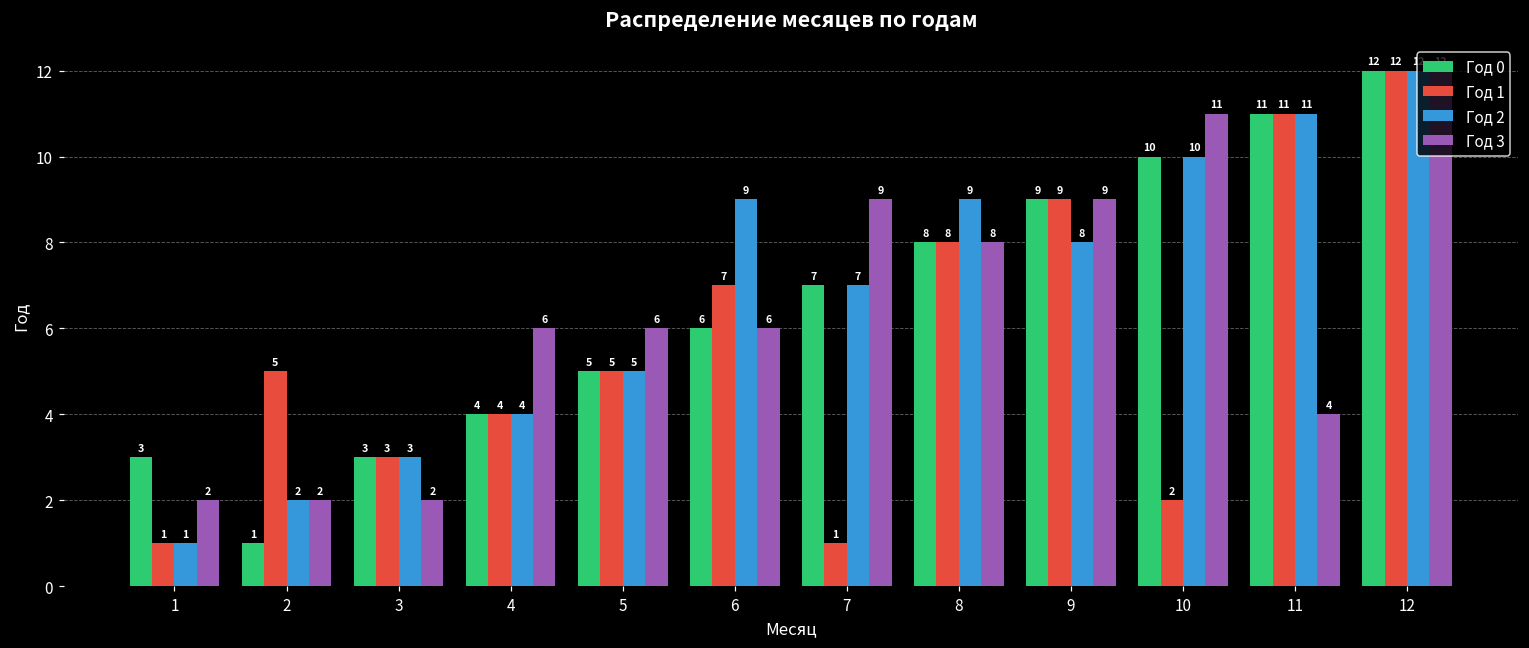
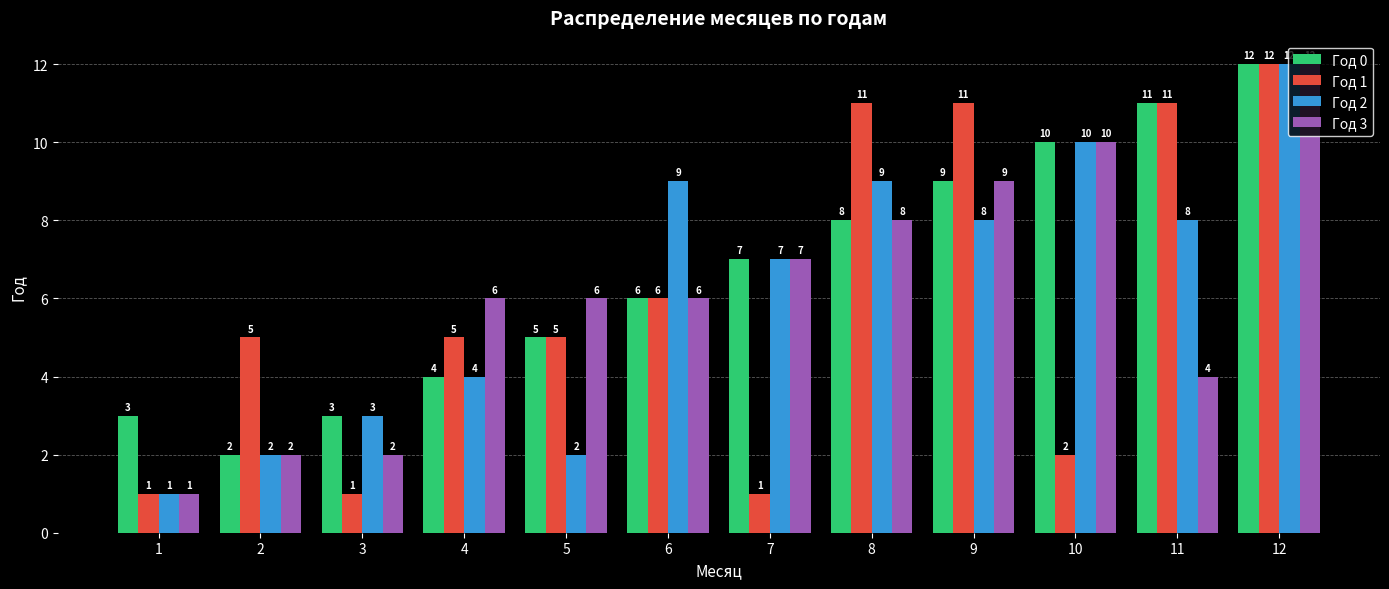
  {
    "Год 0": {
      "1": 3,
-     "2": 1,
+     "2": 2,
      "3": 3,
      "4": 4,
      "5": 5,
      "6": 6,
      "7": 7,
      "8": 8,
      "9": 9,
      "10": 10,
      "11": 11,
      "12": 12
    },
    "Год 1": {
      "1": 1,
      "2": 5,
-     "3": 3,
-     "4": 4,
+     "3": 1,
+     "4": 5,
      "5": 5,
-     "6": 7,
+     "6": 6,
      "7": 1,
-     "8": 8,
-     "9": 9,
+     "8": 11,
+     "9": 11,
      "10": 2,
      "11": 11,
      "12": 12
    },
    "Год 2": {
      "1": 1,
      "2": 2,
      "3": 3,
      "4": 4,
-     "5": 5,
+     "5": 2,
      "6": 9,
      "7": 7,
      "8": 9,
      "9": 8,
      "10": 10,
-     "11": 11
+     "11": 8
    },
    "Год 3": {
-     "1": 2,
+     "1": 1,
      "2": 2,
      "3": 2,
      "4": 6,
      "5": 6,
      "6": 6,
-     "7": 9,
+     "7": 7,
      "8": 8,
      "9": 9,
-     "10": 11,
+     "10": 10,
      "11": 4
    }
  }
